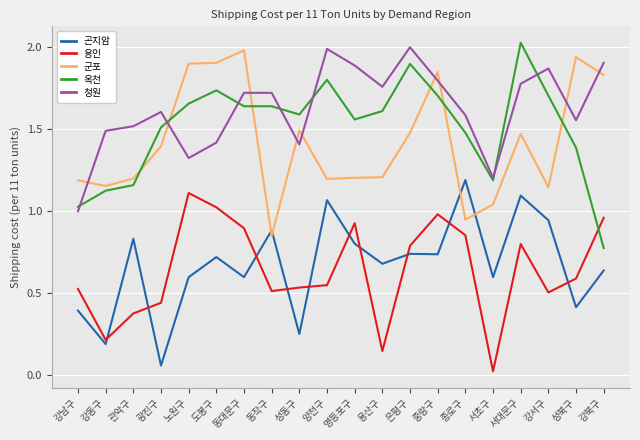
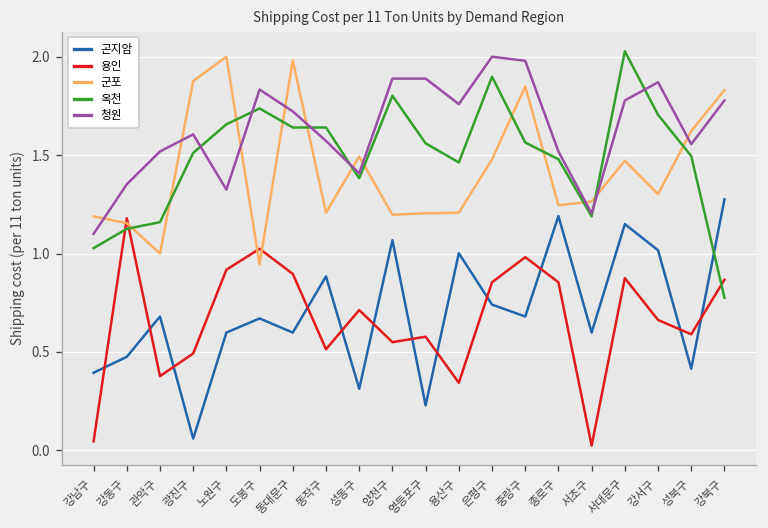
  {
    "곤지암": {
      "강남구": 0.39,
-     "강동구": 0.19,
-     "관악구": 0.83,
+     "강동구": 0.48,
+     "관악구": 0.68,
      "광진구": 0.06,
      "노원구": 0.60,
-     "도봉구": 0.72,
+     "도봉구": 0.67,
      "동대문구": 0.60,
      "동작구": 0.88,
-     "성동구": 0.25,
+     "성동구": 0.31,
      "양천구": 1.07,
-     "영등포구": 0.80,
-     "용산구": 0.68,
+     "영등포구": 0.23,
+     "용산구": 1.00,
      "은평구": 0.74,
-     "중랑구": 0.74,
+     "중랑구": 0.68,
      "종로구": 1.19,
      "서초구": 0.60,
-     "서대문구": 1.10,
-     "강서구": 0.95,
+     "서대문구": 1.15,
+     "강서구": 1.02,
      "성북구": 0.41,
-     "강북구": 0.64
+     "강북구": 1.28
    },
    "용인": {
-     "강남구": 0.53,
-     "강동구": 0.22,
+     "강남구": 0.05,
+     "강동구": 1.18,
      "관악구": 0.38,
-     "광진구": 0.44,
-     "노원구": 1.11,
+     "광진구": 0.49,
+     "노원구": 0.92,
      "도봉구": 1.02,
      "동대문구": 0.90,
      "동작구": 0.51,
-     "성동구": 0.53,
+     "성동구": 0.71,
      "양천구": 0.55,
-     "영등포구": 0.93,
-     "용산구": 0.15,
-     "은평구": 0.79,
+     "영등포구": 0.58,
+     "용산구": 0.34,
+     "은평구": 0.85,
      "중랑구": 0.98,
      "종로구": 0.85,
      "서초구": 0.02,
-     "서대문구": 0.80,
-     "강서구": 0.50,
+     "서대문구": 0.88,
+     "강서구": 0.66,
      "성북구": 0.59,
-     "강북구": 0.96
+     "강북구": 0.87
    },
    "군포": {
      "강남구": 1.19,
      "강동구": 1.15,
-     "관악구": 1.2,
-     "광진구": 1.40,
-     "노원구": 1.9,
-     "도봉구": 1.91,
+     "관악구": 1.0,
+     "광진구": 1.88,
+     "노원구": 2.0,
+     "도봉구": 0.94,
      "동대문구": 1.98,
-     "동작구": 0.85,
+     "동작구": 1.21,
      "성동구": 1.49,
      "양천구": 1.20,
      "영등포구": 1.20,
      "용산구": 1.21,
      "은평구": 1.48,
      "중랑구": 1.85,
-     "종로구": 0.95,
-     "서초구": 1.04,
+     "종로구": 1.25,
+     "서초구": 1.26,
      "서대문구": 1.47,
-     "강서구": 1.15,
-     "성북구": 1.94,
+     "강서구": 1.30,
+     "성북구": 1.62,
      "강북구": 1.83
    },
    "옥천": {
      "강남구": 1.03,
      "강동구": 1.13,
      "관악구": 1.16,
      "광진구": 1.51,
      "노원구": 1.66,
      "도봉구": 1.74,
      "동대문구": 1.64,
      "동작구": 1.64,
-     "성동구": 1.59,
+     "성동구": 1.38,
      "양천구": 1.80,
      "영등포구": 1.56,
-     "용산구": 1.61,
+     "용산구": 1.46,
      "은평구": 1.90,
-     "중랑구": 1.70,
+     "중랑구": 1.56,
      "종로구": 1.48,
      "서대문구": 2.03,
      "강서구": 1.70,
-     "성북구": 1.39,
+     "성북구": 1.50,
      "강북구": 0.78
    },
    "청원": {
-     "강남구": 1.0,
-     "강동구": 1.49,
+     "강남구": 1.1,
+     "강동구": 1.35,
      "관악구": 1.52,
      "광진구": 1.61,
      "노원구": 1.32,
-     "도봉구": 1.42,
+     "도봉구": 1.83,
      "동대문구": 1.72,
-     "동작구": 1.72,
+     "동작구": 1.57,
      "성동구": 1.41,
-     "양천구": 1.99,
+     "양천구": 1.89,
      "영등포구": 1.89,
      "용산구": 1.76,
      "은평구": 2.00,
-     "중랑구": 1.80,
-     "종로구": 1.59,
+     "중랑구": 1.98,
+     "종로구": 1.52,
      "서대문구": 1.78,
      "강서구": 1.87,
      "성북구": 1.56,
-     "강북구": 1.91
+     "강북구": 1.78
    }
  }
